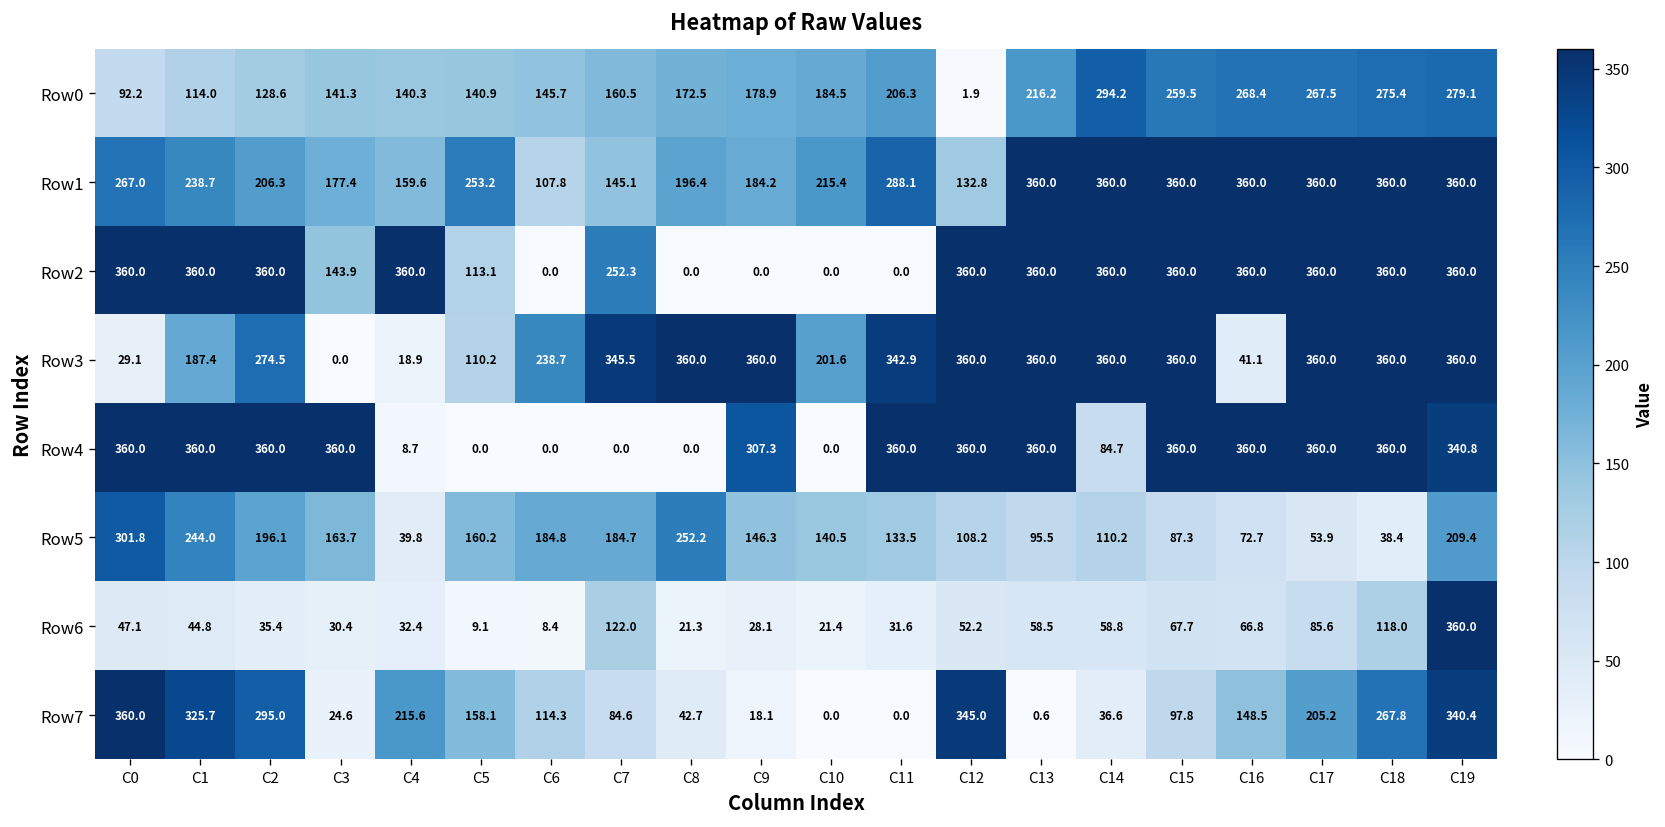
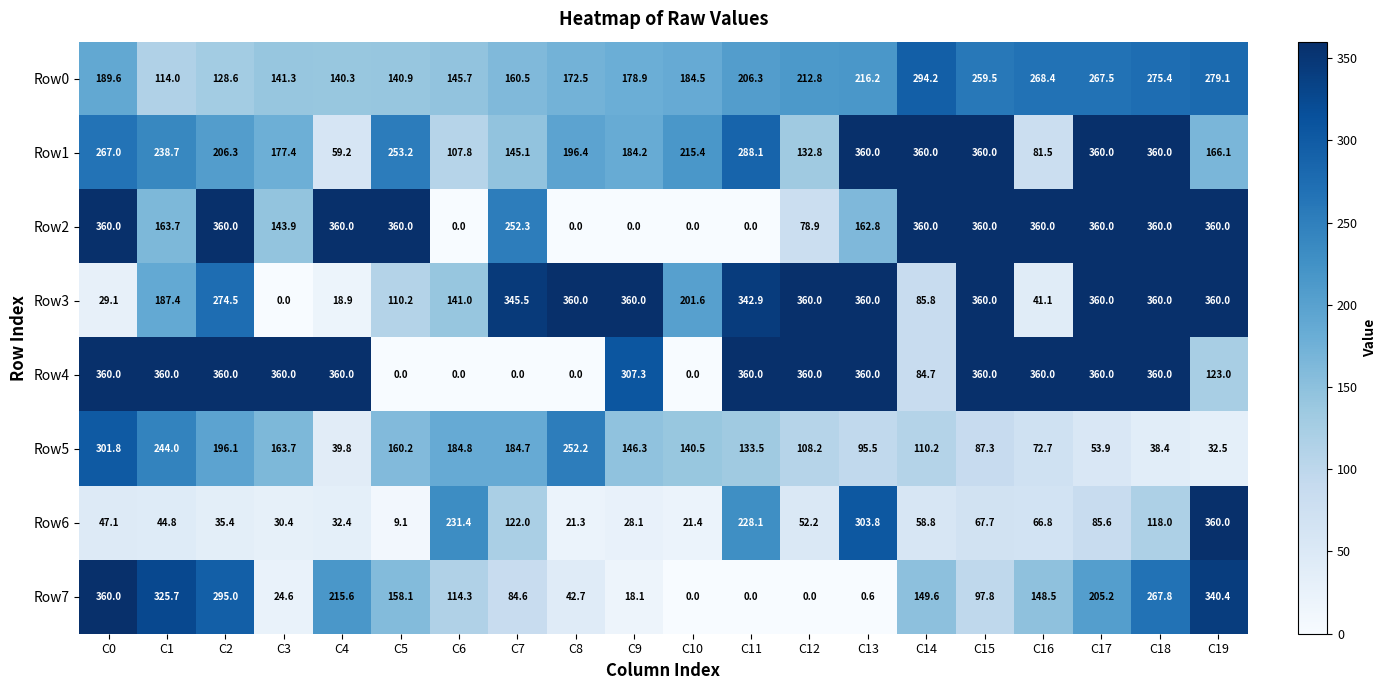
  {
    "Row0": {
-     "C0": 92.2,
+     "C0": 189.6,
      "C1": 114.0,
      "C2": 128.6,
      "C3": 141.3,
      "C4": 140.3,
      "C5": 140.9,
      "C6": 145.7,
      "C7": 160.5,
      "C8": 172.5,
      "C9": 178.9,
      "C10": 184.5,
      "C11": 206.3,
-     "C12": 1.9,
+     "C12": 212.8,
      "C13": 216.2,
      "C14": 294.2,
      "C15": 259.5,
      "C16": 268.4,
      "C17": 267.5,
      "C18": 275.4,
      "C19": 279.1
    },
    "Row1": {
      "C0": 267.0,
      "C1": 238.7,
      "C2": 206.3,
      "C3": 177.4,
-     "C4": 159.6,
+     "C4": 59.2,
      "C5": 253.2,
      "C6": 107.8,
      "C7": 145.1,
      "C8": 196.4,
      "C9": 184.2,
      "C10": 215.4,
      "C11": 288.1,
      "C12": 132.8,
      "C13": 360.0,
      "C14": 360.0,
      "C15": 360.0,
-     "C16": 360.0,
+     "C16": 81.5,
      "C17": 360.0,
      "C18": 360.0,
-     "C19": 360.0
+     "C19": 166.1
    },
    "Row2": {
      "C0": 360.0,
-     "C1": 360.0,
+     "C1": 163.7,
      "C2": 360.0,
      "C3": 143.9,
      "C4": 360.0,
-     "C5": 113.1,
+     "C5": 360.0,
      "C6": 0.0,
      "C7": 252.3,
      "C8": 0.0,
      "C9": 0.0,
      "C10": 0.0,
      "C11": 0.0,
-     "C12": 360.0,
-     "C13": 360.0,
+     "C12": 78.9,
+     "C13": 162.8,
      "C14": 360.0,
      "C15": 360.0,
      "C16": 360.0,
      "C17": 360.0,
      "C18": 360.0,
      "C19": 360.0
    },
    "Row3": {
      "C0": 29.1,
      "C1": 187.4,
      "C2": 274.5,
      "C3": 0.0,
      "C4": 18.9,
      "C5": 110.2,
-     "C6": 238.7,
+     "C6": 141.0,
      "C7": 345.5,
      "C8": 360.0,
      "C9": 360.0,
      "C10": 201.6,
      "C11": 342.9,
      "C12": 360.0,
      "C13": 360.0,
-     "C14": 360.0,
+     "C14": 85.8,
      "C15": 360.0,
      "C16": 41.1,
      "C17": 360.0,
      "C18": 360.0,
      "C19": 360.0
    },
    "Row4": {
      "C0": 360.0,
      "C1": 360.0,
      "C2": 360.0,
      "C3": 360.0,
-     "C4": 8.7,
+     "C4": 360.0,
      "C5": 0.0,
      "C6": 0.0,
      "C7": 0.0,
      "C8": 0.0,
      "C9": 307.3,
      "C10": 0.0,
      "C11": 360.0,
      "C12": 360.0,
      "C13": 360.0,
      "C14": 84.7,
      "C15": 360.0,
      "C16": 360.0,
      "C17": 360.0,
      "C18": 360.0,
-     "C19": 340.8
+     "C19": 123.0
    },
    "Row5": {
      "C0": 301.8,
      "C1": 244.0,
      "C2": 196.1,
      "C3": 163.7,
      "C4": 39.8,
      "C5": 160.2,
      "C6": 184.8,
      "C7": 184.7,
      "C8": 252.2,
      "C9": 146.3,
      "C10": 140.5,
      "C11": 133.5,
      "C12": 108.2,
      "C13": 95.5,
      "C14": 110.2,
      "C15": 87.3,
      "C16": 72.7,
      "C17": 53.9,
      "C18": 38.4,
-     "C19": 209.4
+     "C19": 32.5
    },
    "Row6": {
      "C0": 47.1,
      "C1": 44.8,
      "C2": 35.4,
      "C3": 30.4,
      "C4": 32.4,
      "C5": 9.1,
-     "C6": 8.4,
+     "C6": 231.4,
      "C7": 122.0,
      "C8": 21.3,
      "C9": 28.1,
      "C10": 21.4,
-     "C11": 31.6,
+     "C11": 228.1,
      "C12": 52.2,
-     "C13": 58.5,
+     "C13": 303.8,
      "C14": 58.8,
      "C15": 67.7,
      "C16": 66.8,
      "C17": 85.6,
      "C18": 118.0,
      "C19": 360.0
    },
    "Row7": {
      "C0": 360.0,
      "C1": 325.7,
      "C2": 295.0,
      "C3": 24.6,
      "C4": 215.6,
      "C5": 158.1,
      "C6": 114.3,
      "C7": 84.6,
      "C8": 42.7,
      "C9": 18.1,
      "C10": 0.0,
      "C11": 0.0,
-     "C12": 345.0,
+     "C12": 0.0,
      "C13": 0.6,
-     "C14": 36.6,
+     "C14": 149.6,
      "C15": 97.8,
      "C16": 148.5,
      "C17": 205.2,
      "C18": 267.8,
      "C19": 340.4
    }
  }
